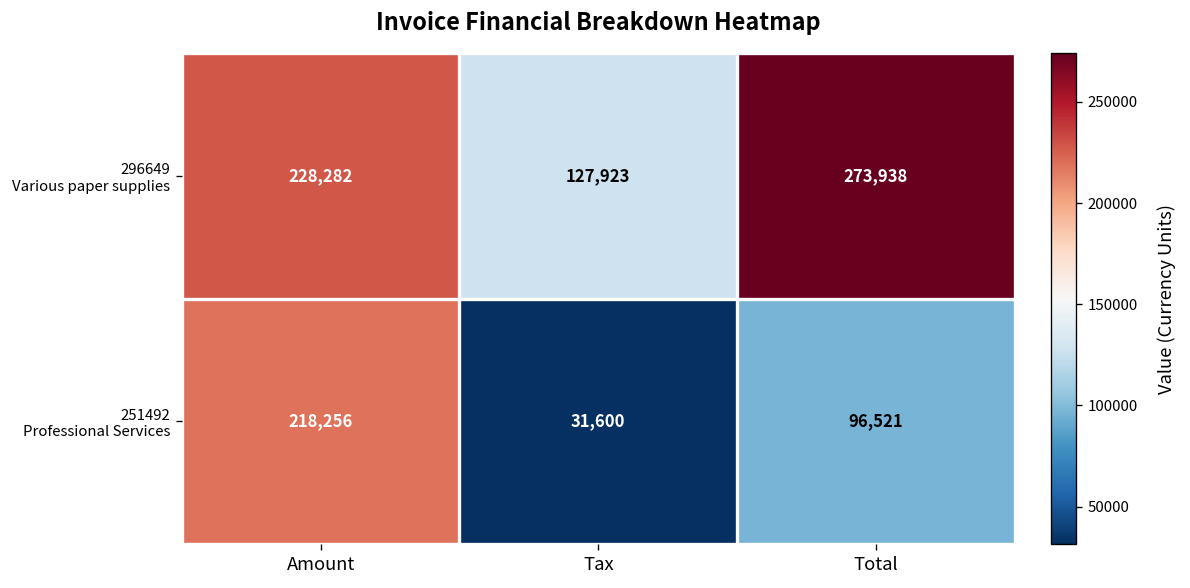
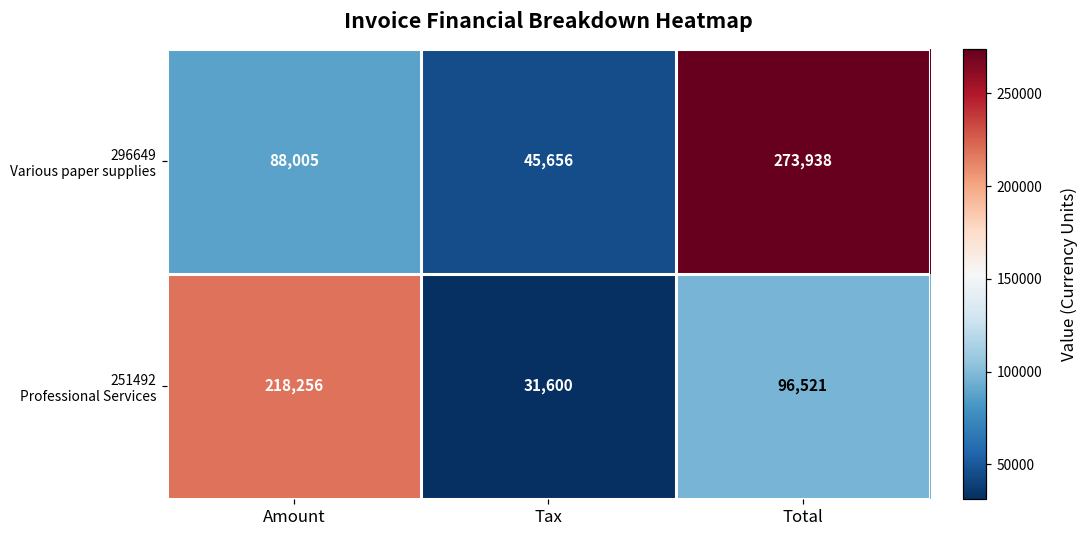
  {
    "296649 Various paper supplies": {
-     "Amount": "228,282",
-     "Tax": "127,923",
+     "Amount": "88,005",
+     "Tax": "45,656",
      "Total": "273,938"
    },
    "251492 Professional Services": {
      "Amount": "218,256",
      "Tax": "31,600",
      "Total": "96,521"
    }
  }
